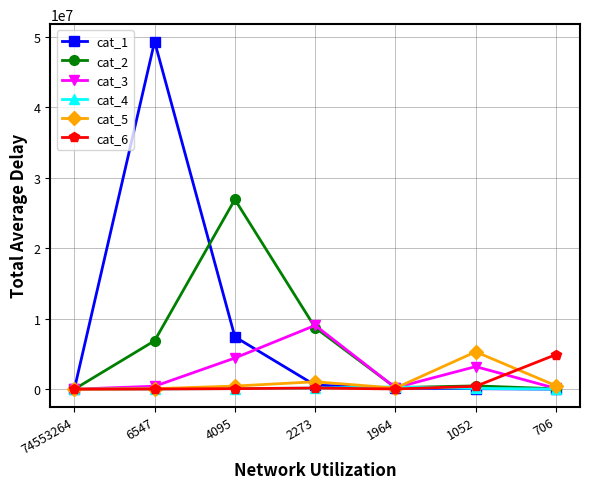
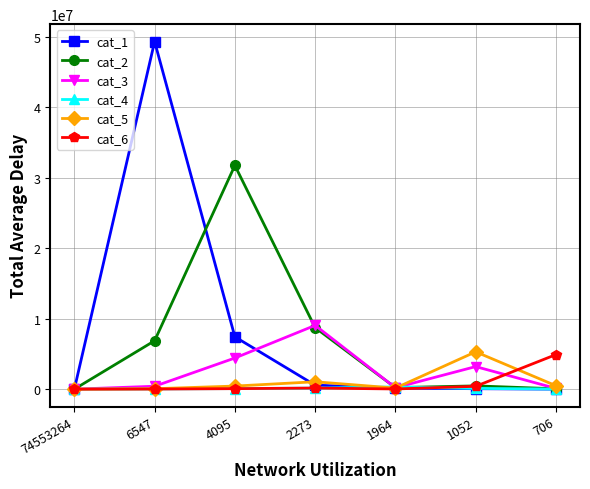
  {
    "cat_1": {
      "6547": 49000000,
      "4095": 7000000,
      "2273": 1000000
    },
    "cat_2": {
      "6547": 7000000,
-     "4095": 27000000
+     "4095": 32000000
    },
    "cat_3": {
      "4095": 4000000,
      "1052": 3000000
    },
    "cat_5": {
      "2273": 1000000,
      "1052": 5000000,
      "706": 0
    },
    "cat_6": {
      "706": 5000000
    }
  }
